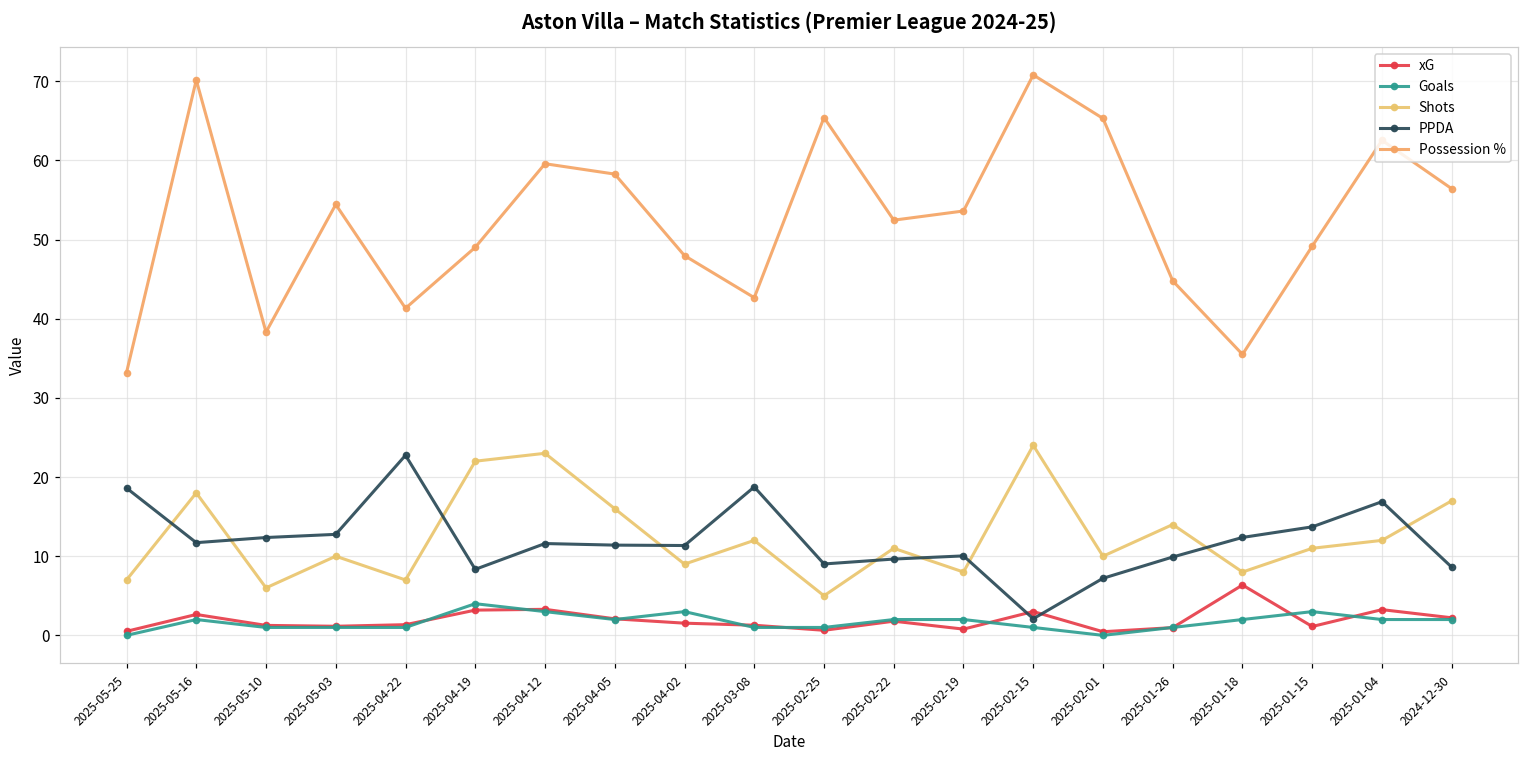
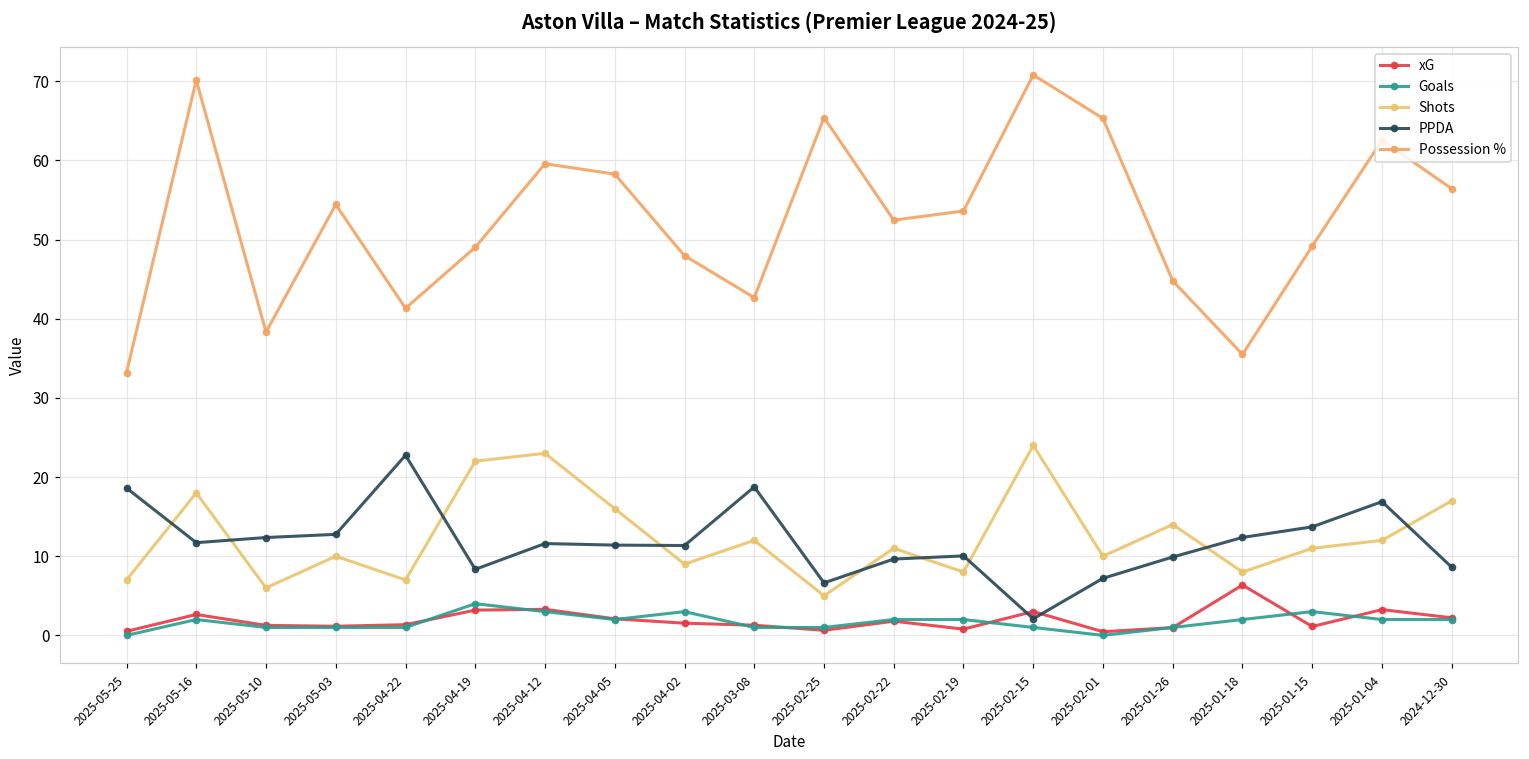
  {
    "xG": {
      "2025-05-25": 1,
      "2025-05-16": 3,
      "2025-04-19": 3,
      "2025-04-02": 2,
      "2025-02-25": 1,
      "2025-02-19": 1,
      "2025-02-15": 3,
      "2025-02-01": 0,
      "2025-01-18": 6,
      "2025-01-15": 1,
      "2025-01-04": 3
    },
    "Goals": {
      "2025-05-25": 0,
      "2025-05-16": 2,
      "2025-04-19": 4,
      "2025-04-02": 3,
      "2025-02-25": 1,
      "2025-02-19": 2,
      "2025-02-15": 1,
      "2025-02-01": 0,
      "2025-01-18": 2,
      "2025-01-15": 3,
      "2025-01-04": 2
    },
    "PPDA": {
      "2025-05-25": 19,
      "2025-05-16": 12,
      "2025-05-10": 12,
      "2025-05-03": 13,
      "2025-04-22": 23,
      "2025-04-19": 8,
      "2025-04-12": 12,
      "2025-04-05": 11,
      "2025-04-02": 11,
      "2025-03-08": 19,
-     "2025-02-25": 9,
+     "2025-02-25": 7,
      "2025-02-22": 10,
      "2025-02-19": 10,
      "2025-02-15": 2,
      "2025-02-01": 7,
      "2025-01-26": 10,
      "2025-01-18": 12,
      "2025-01-15": 14,
      "2025-01-04": 17,
      "2024-12-30": 9
    }
  }
